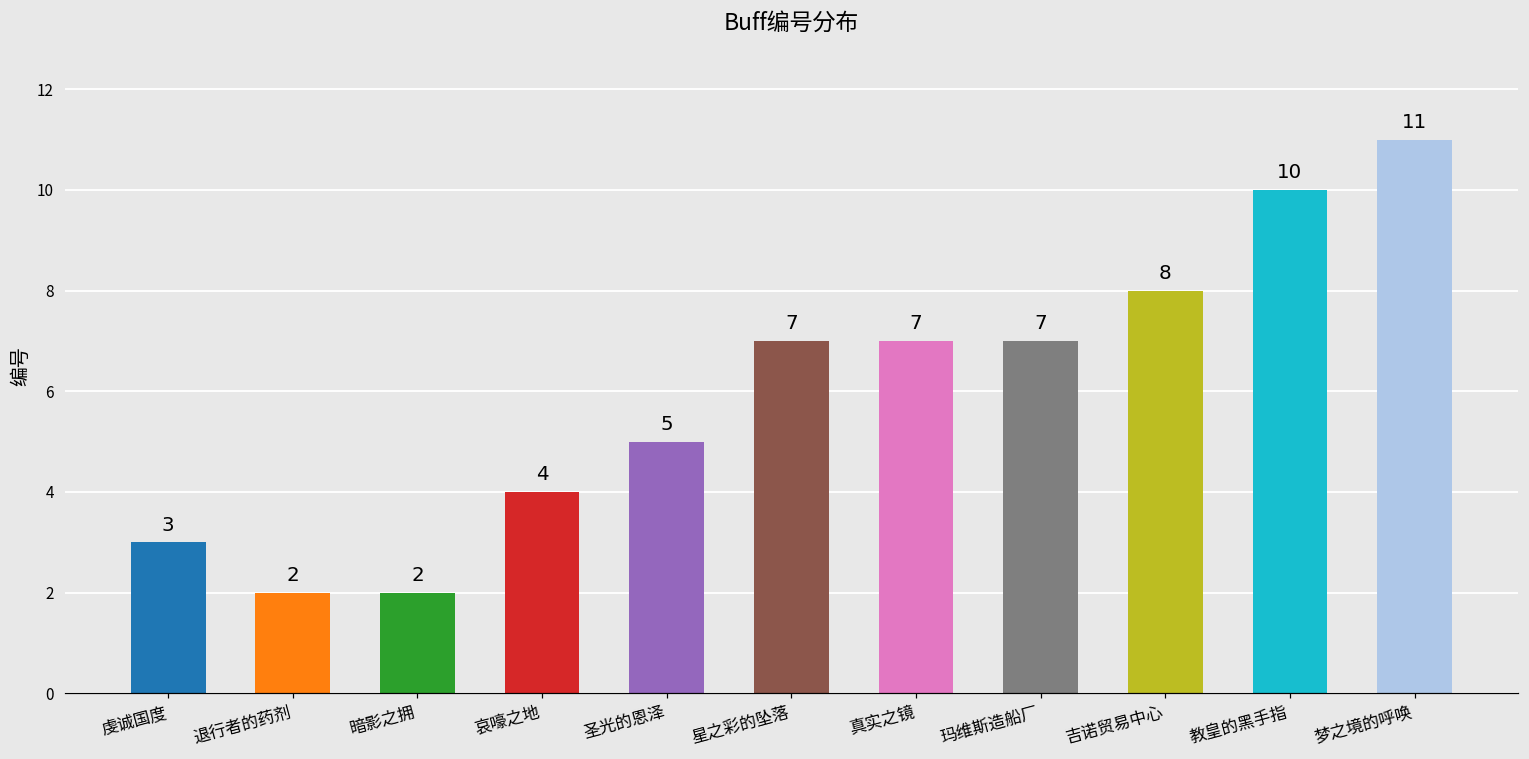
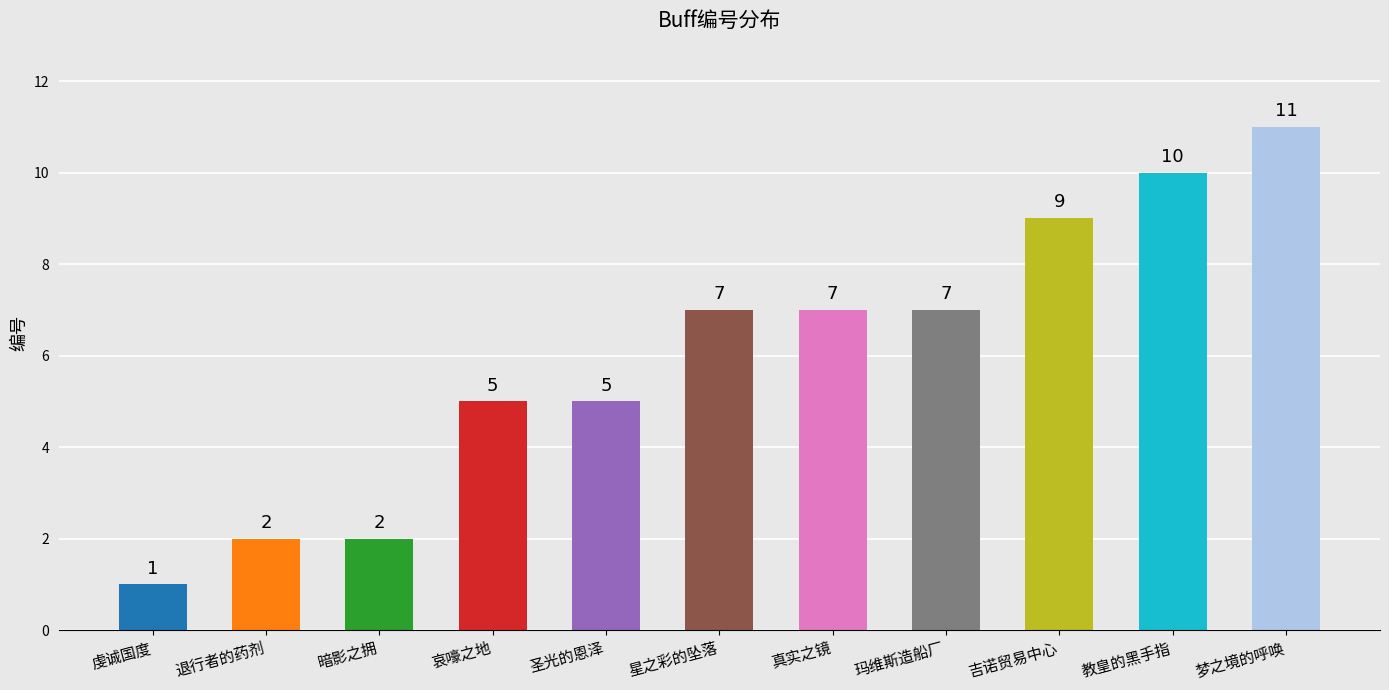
  {
-   "虔诚国度": 3,
+   "虔诚国度": 1,
    "退行者的药剂": 2,
    "暗影之拥": 2,
-   "哀嚎之地": 4,
+   "哀嚎之地": 5,
    "圣光的恩泽": 5,
    "星之彩的坠落": 7,
    "真实之镜": 7,
    "玛维斯造船厂": 7,
-   "吉诺贸易中心": 8,
+   "吉诺贸易中心": 9,
    "教皇的黑手指": 10,
    "梦之境的呼唤": 11
  }
